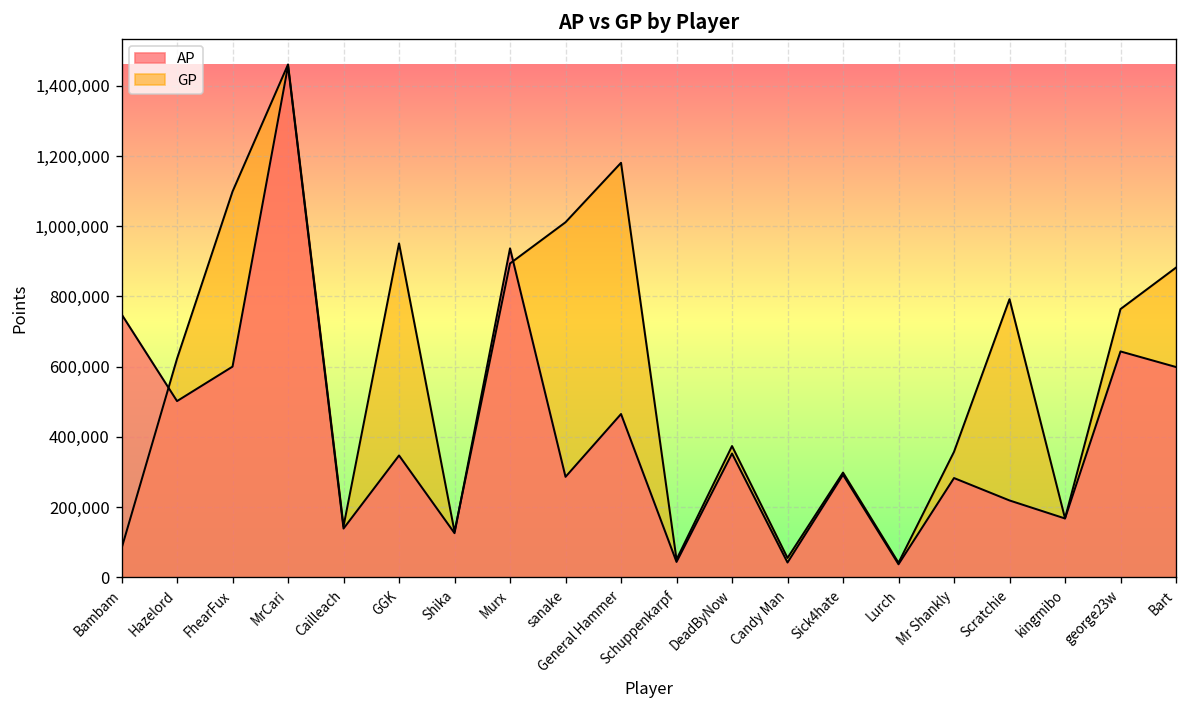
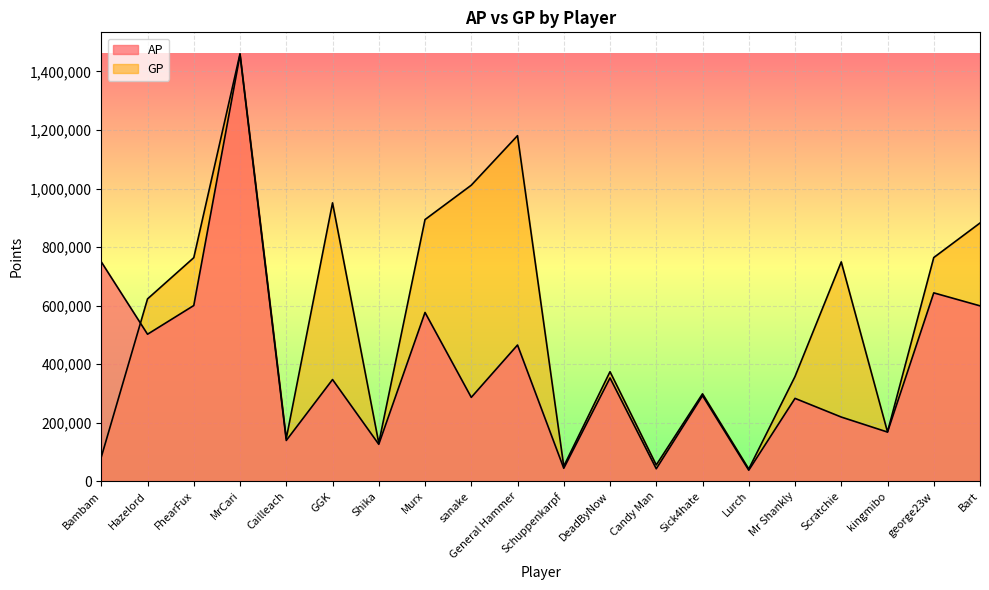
  {
    "AP": {
      "Bambam": "750,000",
      "Hazelord": "500,000",
      "FhearFux": "600,000",
      "GGK": "350,000",
-     "Murx": "940,000",
+     "Murx": "580,000",
      "sanake": "290,000",
      "General Hammer": "470,000",
      "DeadByNow": "350,000",
      "Candy Man": "40,000",
      "Mr Shankly": "280,000",
      "Scratchie": "220,000",
      "george23w": "640,000",
      "Bart": "600,000"
    },
    "GP": {
      "Bambam": "80,000",
      "Hazelord": "620,000",
-     "FhearFux": "1,100,000",
+     "FhearFux": "760,000",
      "GGK": "950,000",
      "Murx": "890,000",
      "sanake": "1,010,000",
      "General Hammer": "1,180,000",
      "DeadByNow": "370,000",
      "Candy Man": "60,000",
      "Mr Shankly": "360,000",
-     "Scratchie": "790,000",
+     "Scratchie": "750,000",
      "george23w": "760,000",
      "Bart": "880,000"
    }
  }
